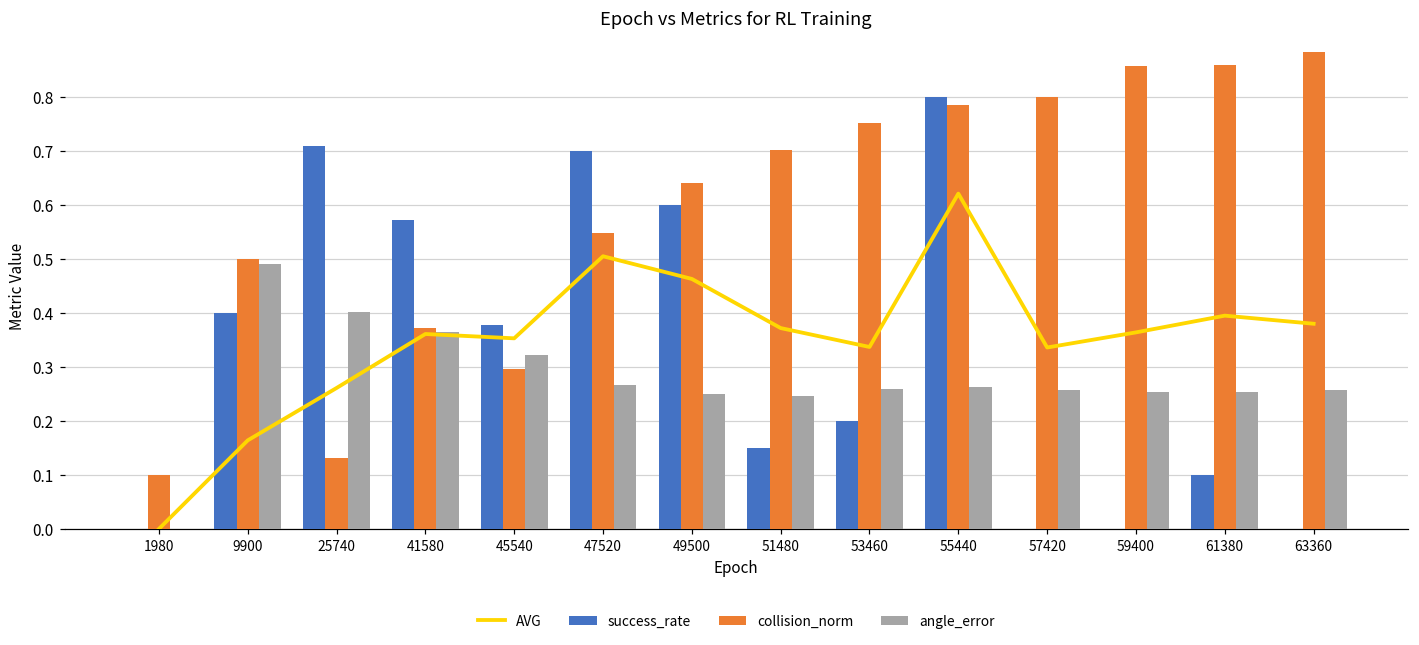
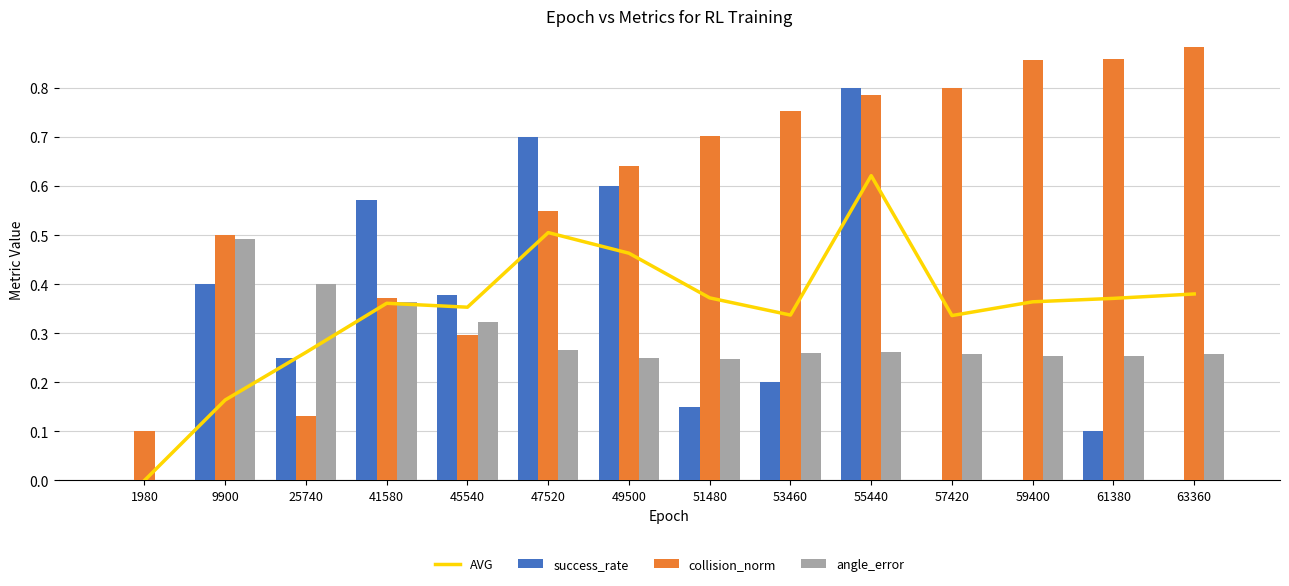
  {
    "success_rate": {
      "1980": 0.00,
      "9900": 0.40,
-     "25740": 0.71,
+     "25740": 0.25,
      "41580": 0.57,
      "45540": 0.38,
      "47520": 0.70,
      "49500": 0.60,
      "51480": 0.15,
      "53460": 0.20,
      "55440": 0.80,
      "57420": 0.00,
      "59400": 0.00,
      "61380": 0.10,
      "63360": 0.00
    },
    "AVG": {
      "1980": 0.00,
      "9900": 0.16,
      "25740": 0.26,
      "41580": 0.36,
      "45540": 0.35,
      "47520": 0.51,
      "49500": 0.46,
      "51480": 0.37,
      "53460": 0.34,
      "55440": 0.62,
      "57420": 0.34,
      "59400": 0.36,
-     "61380": 0.40,
+     "61380": 0.37,
      "63360": 0.38
    },
    "collision_norm": {
      "1980": 0.10,
      "9900": 0.50,
      "25740": 0.13,
      "41580": 0.37,
      "45540": 0.30,
      "47520": 0.55,
      "49500": 0.64,
      "51480": 0.70,
      "53460": 0.75,
      "55440": 0.79,
      "57420": 0.80,
      "59400": 0.86,
      "61380": 0.86,
      "63360": 0.88
    },
    "angle_error": {
      "1980": 0.00,
      "9900": 0.49,
      "25740": 0.40,
      "41580": 0.36,
      "45540": 0.32,
      "47520": 0.27,
      "49500": 0.25,
      "51480": 0.25,
      "53460": 0.26,
      "55440": 0.26,
      "57420": 0.26,
      "59400": 0.25,
      "61380": 0.25,
      "63360": 0.26
    }
  }
